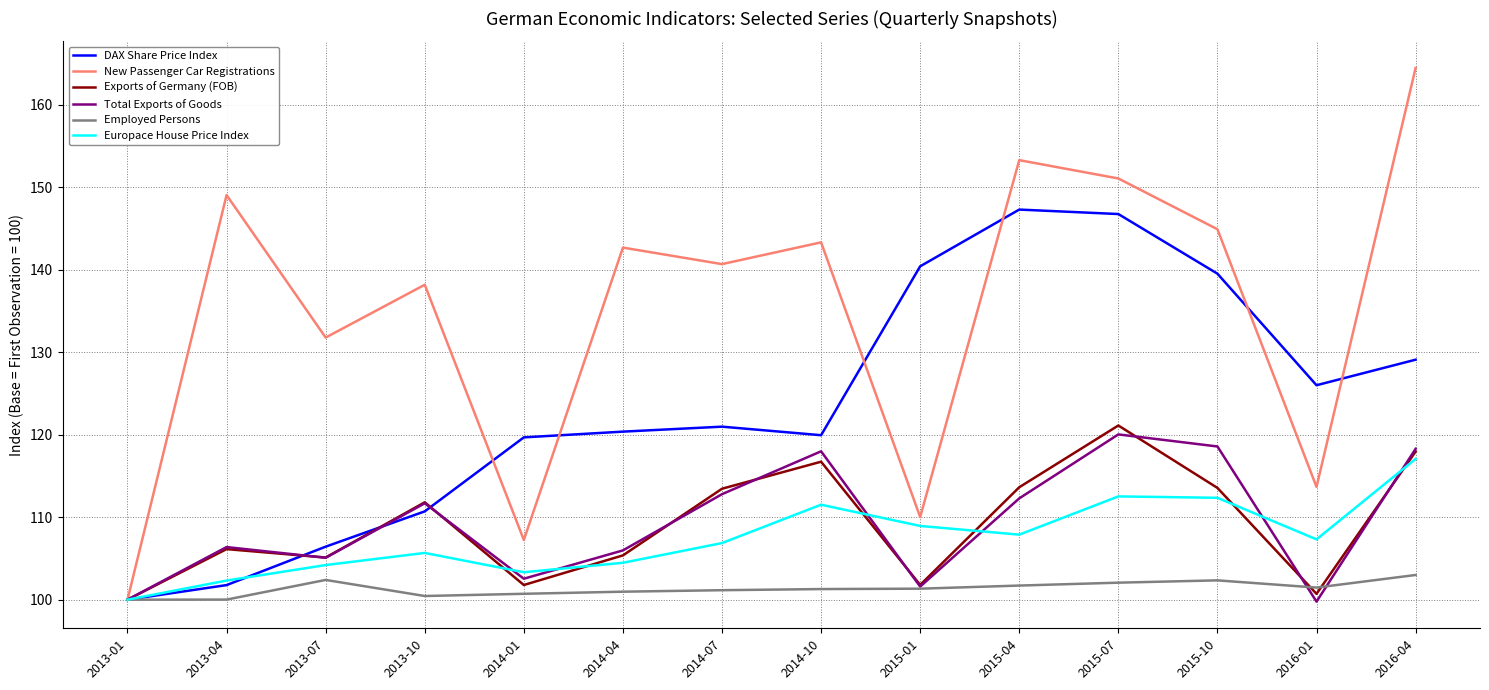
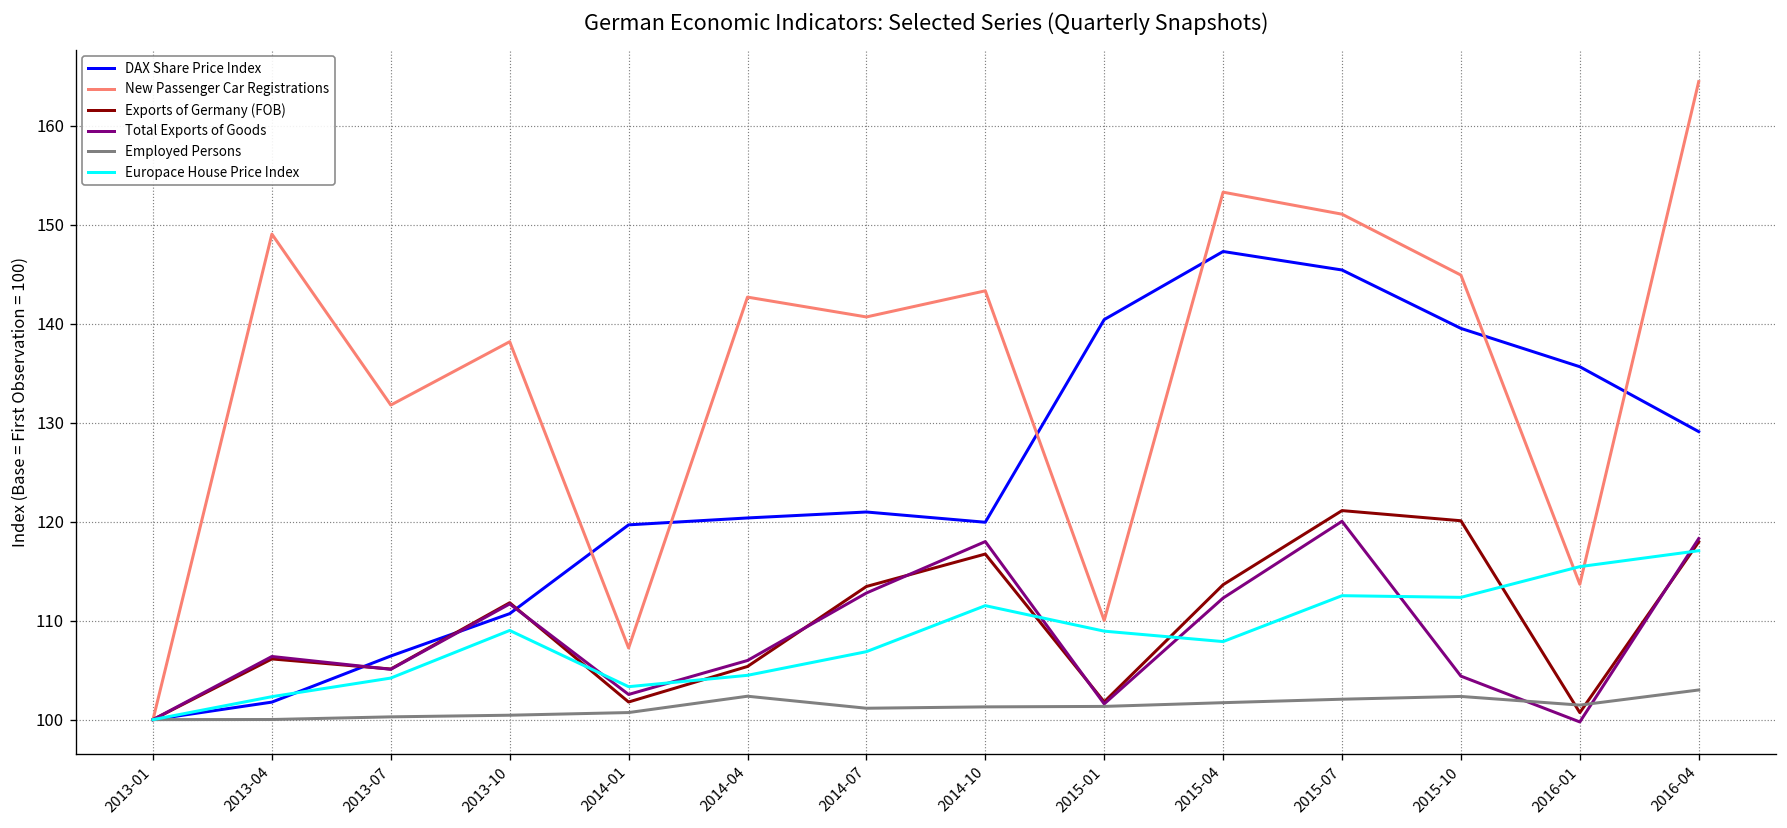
  {
    "DAX Share Price Index": {
      "2013-04": 102,
      "2013-07": 106,
      "2013-10": 111,
      "2014-01": 120,
      "2014-04": 120,
      "2014-07": 121,
      "2014-10": 120,
      "2015-01": 140,
      "2015-04": 147,
-     "2015-07": 147,
+     "2015-07": 145,
      "2015-10": 140,
-     "2016-01": 126,
+     "2016-01": 136,
      "2016-04": 129
    },
    "New Passenger Car Registrations": {
      "2013-04": 149,
      "2013-07": 132,
      "2013-10": 138,
      "2014-01": 107,
      "2014-04": 143,
      "2014-07": 141,
      "2014-10": 143,
      "2015-01": 110,
      "2015-04": 153,
      "2015-07": 151,
      "2015-10": 145,
      "2016-01": 114,
      "2016-04": 164
    },
    "Exports of Germany (FOB)": {
      "2014-01": 102,
      "2014-04": 105,
      "2014-07": 113,
      "2014-10": 117,
      "2015-04": 114,
      "2015-07": 121,
-     "2015-10": 114,
+     "2015-10": 120,
      "2016-01": 101,
      "2016-04": 118
    },
    "Total Exports of Goods": {
      "2014-01": 103,
      "2014-04": 106,
      "2014-07": 113,
      "2014-10": 118,
      "2015-04": 112,
      "2015-07": 120,
-     "2015-10": 119,
+     "2015-10": 104,
      "2016-01": 100,
      "2016-04": 118
    },
    "Employed Persons": {
      "2013-04": 100,
-     "2013-07": 102,
+     "2013-07": 100,
      "2013-10": 100,
      "2014-01": 101,
-     "2014-04": 101,
+     "2014-04": 102,
      "2014-07": 101,
      "2014-10": 101,
      "2015-04": 102,
      "2015-07": 102,
      "2015-10": 102,
      "2016-01": 101,
      "2016-04": 103
    },
    "Europace House Price Index": {
      "2013-04": 102,
      "2013-07": 104,
-     "2013-10": 106,
+     "2013-10": 109,
      "2014-01": 103,
      "2014-04": 104,
      "2014-07": 107,
      "2014-10": 112,
      "2015-01": 109,
      "2015-04": 108,
      "2015-07": 113,
      "2015-10": 112,
-     "2016-01": 107,
+     "2016-01": 115,
      "2016-04": 117
    }
  }
